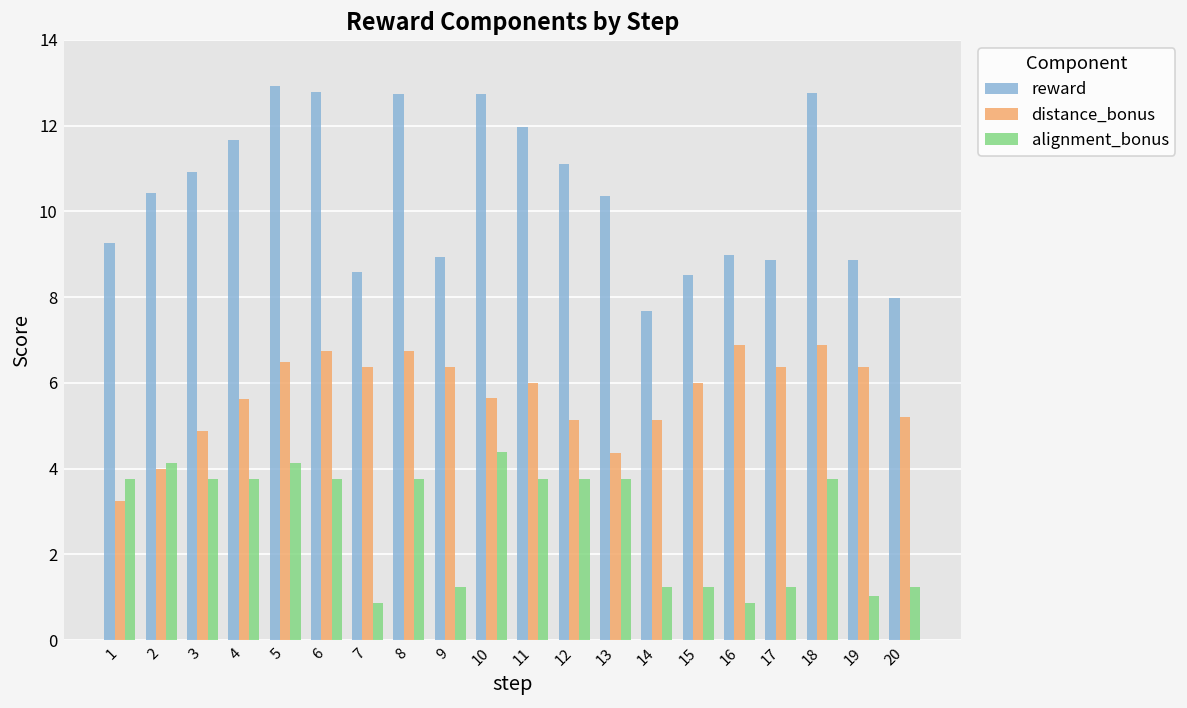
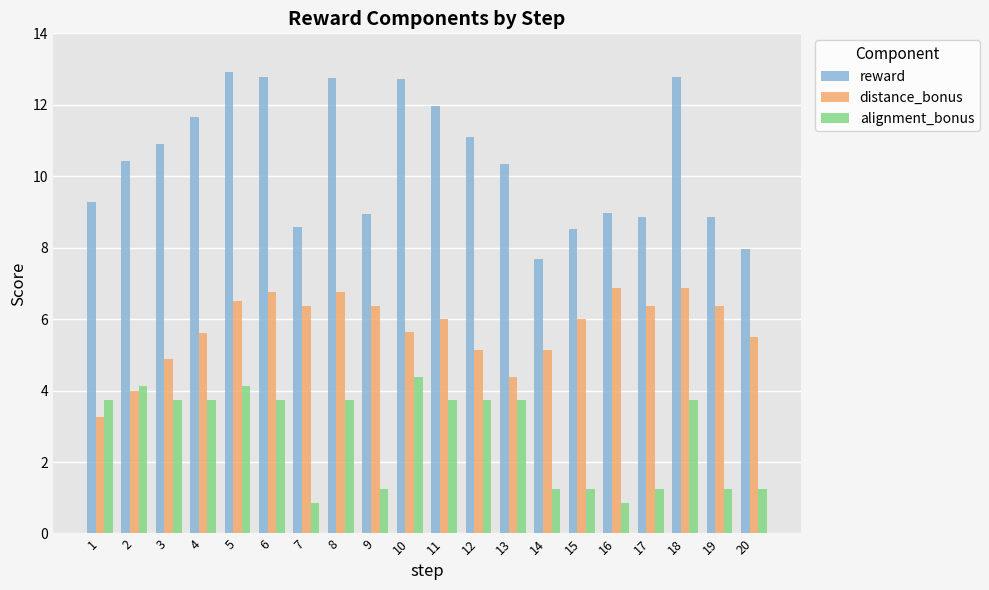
  {
    "reward": {
      "1": 9.3,
      "2": 10.4,
      "3": 10.9,
      "4": 11.7,
      "5": 12.9,
      "6": 12.8,
      "7": 8.6,
      "8": 12.7,
      "9": 8.9,
      "10": 12.7,
      "11": 12.0,
      "12": 11.1,
      "13": 10.4,
      "14": 7.7,
      "15": 8.5,
      "16": 9.0,
      "17": 8.9,
      "18": 12.8,
      "19": 8.9,
      "20": 8.0
    },
    "distance_bonus": {
      "1": 3.3,
      "2": 4.0,
      "3": 4.9,
      "4": 5.6,
      "5": 6.5,
      "6": 6.8,
      "7": 6.4,
      "8": 6.8,
      "9": 6.4,
      "10": 5.7,
      "11": 6.0,
      "12": 5.1,
      "13": 4.4,
      "14": 5.1,
      "15": 6.0,
      "16": 6.9,
      "17": 6.4,
      "18": 6.9,
      "19": 6.4,
-     "20": 5.2
+     "20": 5.5
    },
    "alignment_bonus": {
      "1": 3.8,
      "2": 4.1,
      "3": 3.8,
      "4": 3.8,
      "5": 4.1,
      "6": 3.8,
      "7": 0.9,
      "8": 3.8,
      "9": 1.3,
      "10": 4.4,
      "11": 3.8,
      "12": 3.8,
      "13": 3.8,
      "14": 1.3,
      "15": 1.3,
      "16": 0.9,
      "17": 1.3,
      "18": 3.8,
-     "19": 1.0,
+     "19": 1.3,
      "20": 1.3
    }
  }
